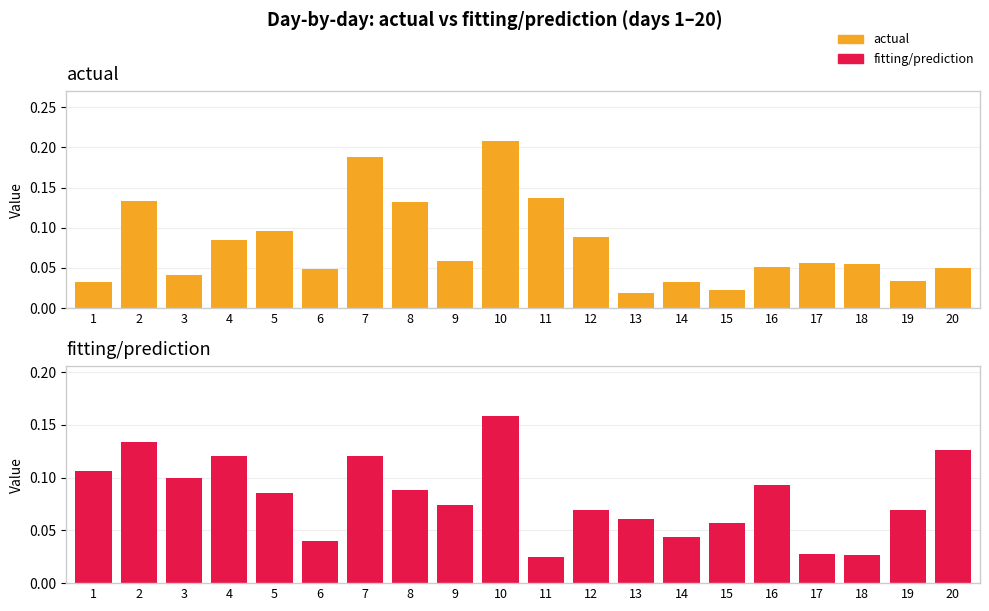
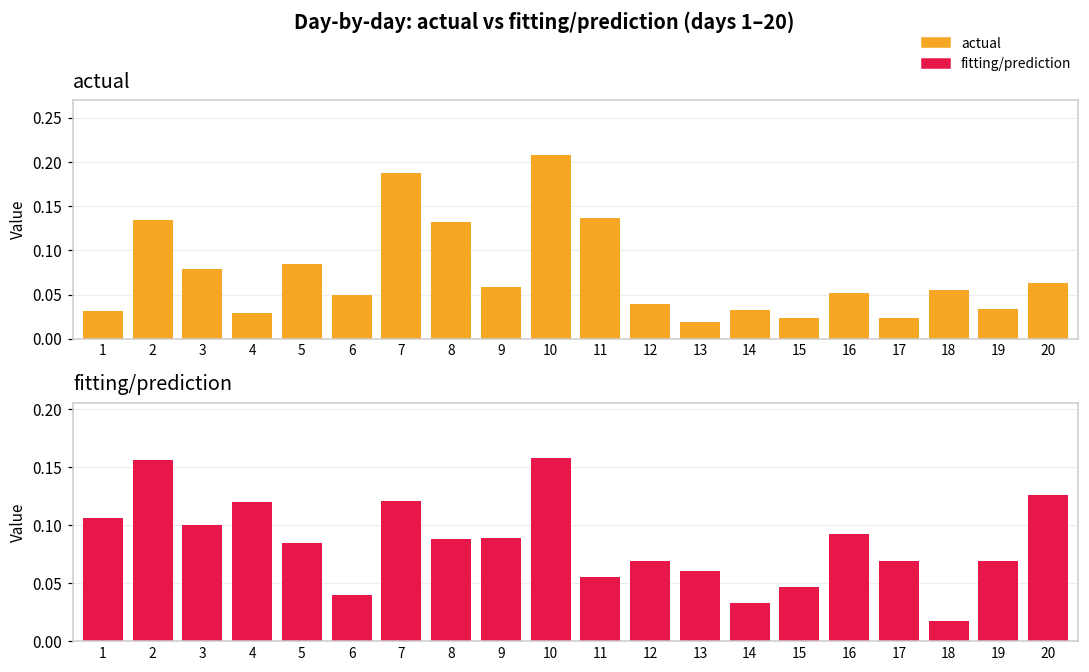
  {
    "actual": {
      "1": 0.03,
      "2": 0.13,
-     "3": 0.04,
-     "4": 0.09,
-     "5": 0.10,
+     "3": 0.08,
+     "4": 0.03,
+     "5": 0.09,
      "6": 0.05,
      "7": 0.19,
      "8": 0.13,
      "9": 0.06,
      "10": 0.21,
      "11": 0.14,
-     "12": 0.09,
+     "12": 0.04,
      "13": 0.02,
      "14": 0.03,
      "15": 0.02,
      "16": 0.05,
-     "17": 0.06,
+     "17": 0.02,
      "18": 0.05,
      "19": 0.03,
-     "20": 0.05
+     "20": 0.06
    },
    "fitting/prediction": {
      "1": 0.107,
-     "2": 0.134,
+     "2": 0.157,
      "3": 0.100,
      "4": 0.120,
      "5": 0.085,
      "6": 0.040,
      "7": 0.121,
      "8": 0.088,
-     "9": 0.074,
+     "9": 0.089,
      "10": 0.158,
-     "11": 0.025,
+     "11": 0.056,
      "12": 0.069,
      "13": 0.060,
-     "14": 0.044,
-     "15": 0.057,
+     "14": 0.033,
+     "15": 0.047,
      "16": 0.093,
-     "17": 0.028,
-     "18": 0.027,
+     "17": 0.069,
+     "18": 0.018,
      "19": 0.070,
      "20": 0.126
    }
  }
